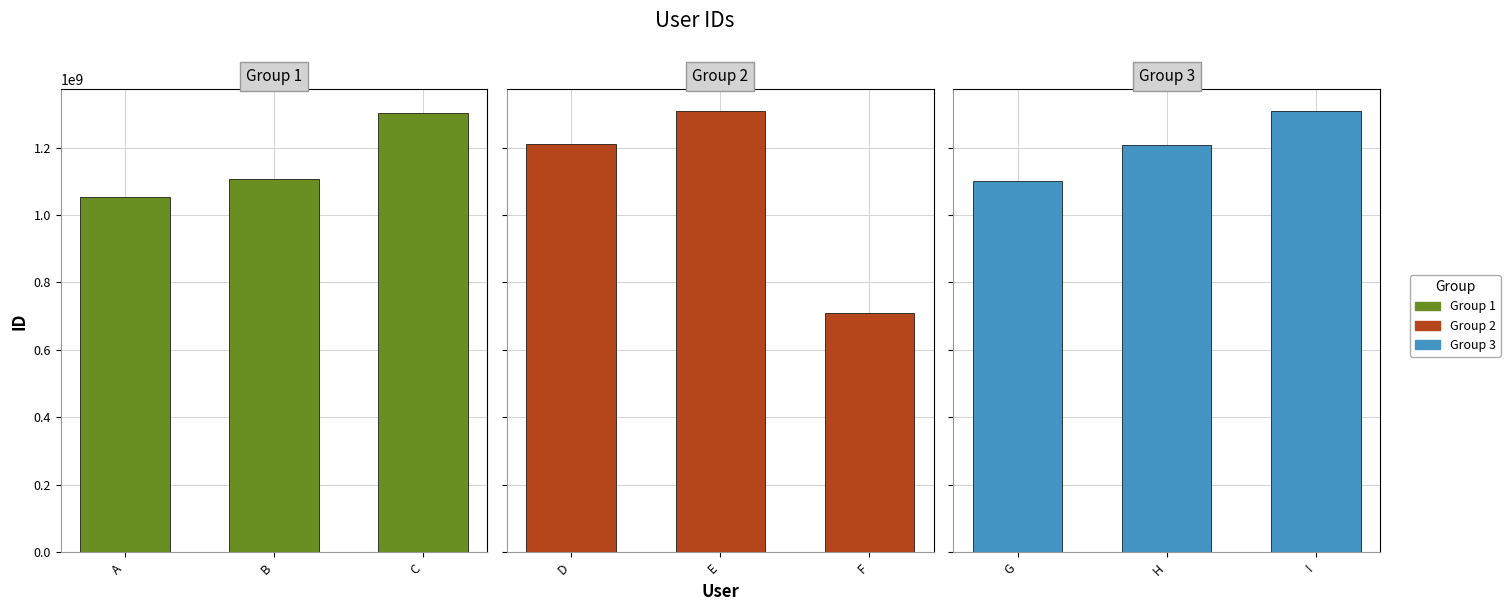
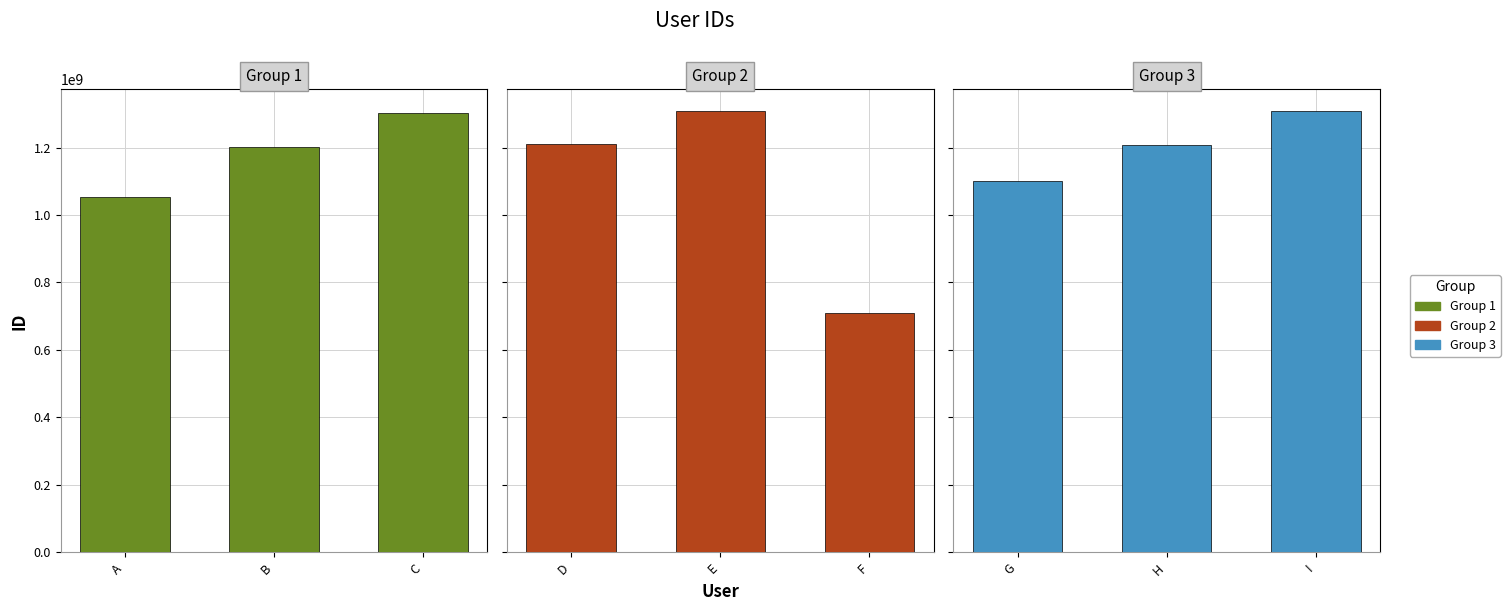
  {
    "Group 1": {
      "A": 1050000000,
-     "B": 1110000000,
+     "B": 1200000000,
      "C": 1300000000
    }
  }
